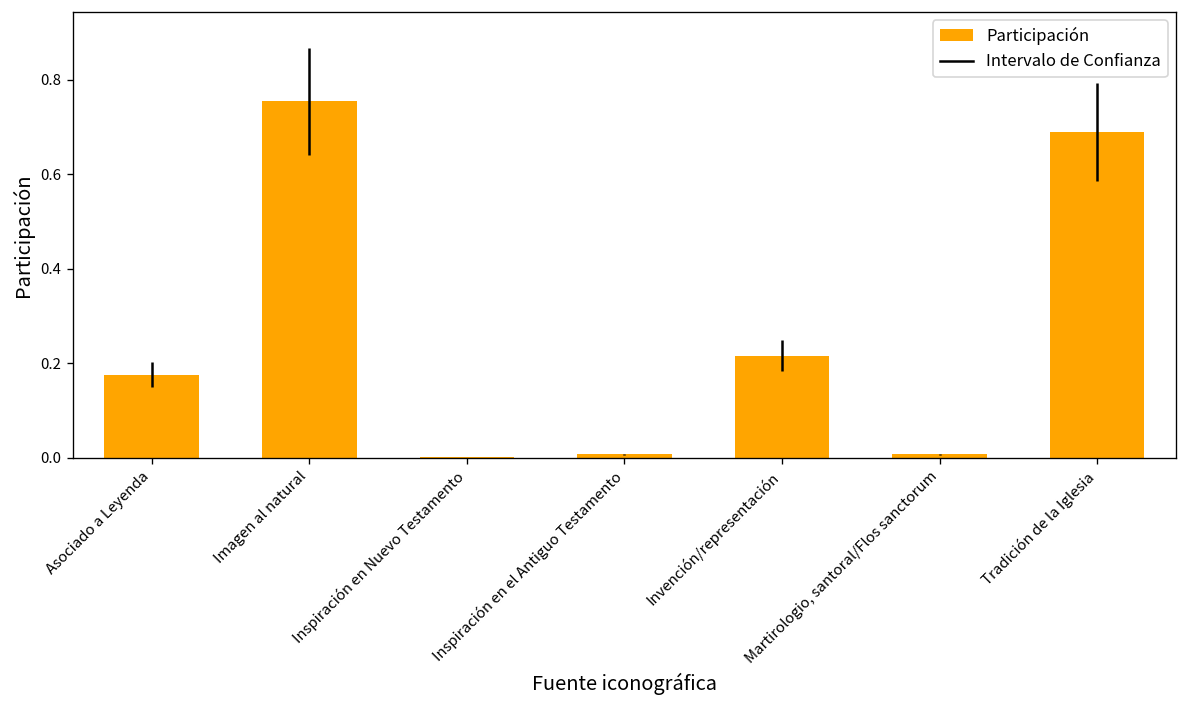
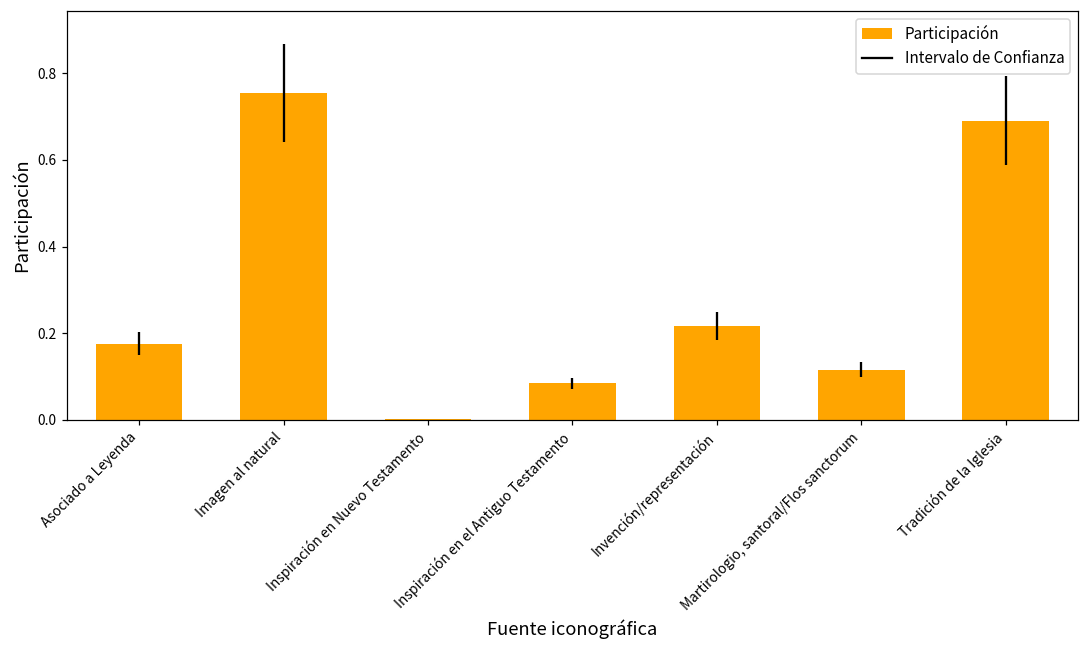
  {
    "Asociado a Leyenda": 0.18,
    "Imagen al natural": 0.75,
-   "Inspiración en el Antiguo Testamento": 0.01,
+   "Inspiración en el Antiguo Testamento": 0.08,
    "Invención/representación": 0.22,
-   "Martirologio, santoral/Flos sanctorum": 0.01,
+   "Martirologio, santoral/Flos sanctorum": 0.12,
    "Tradición de la Iglesia": 0.69
  }
